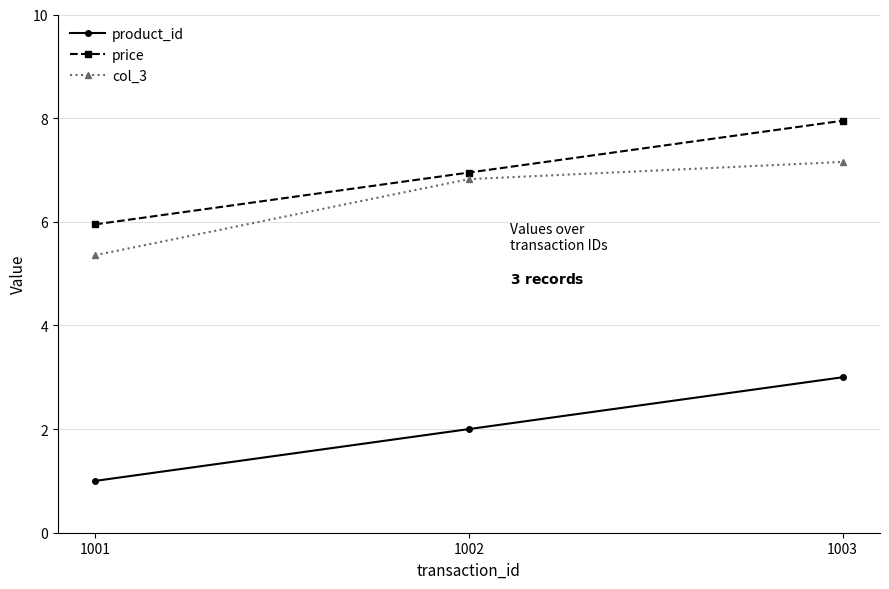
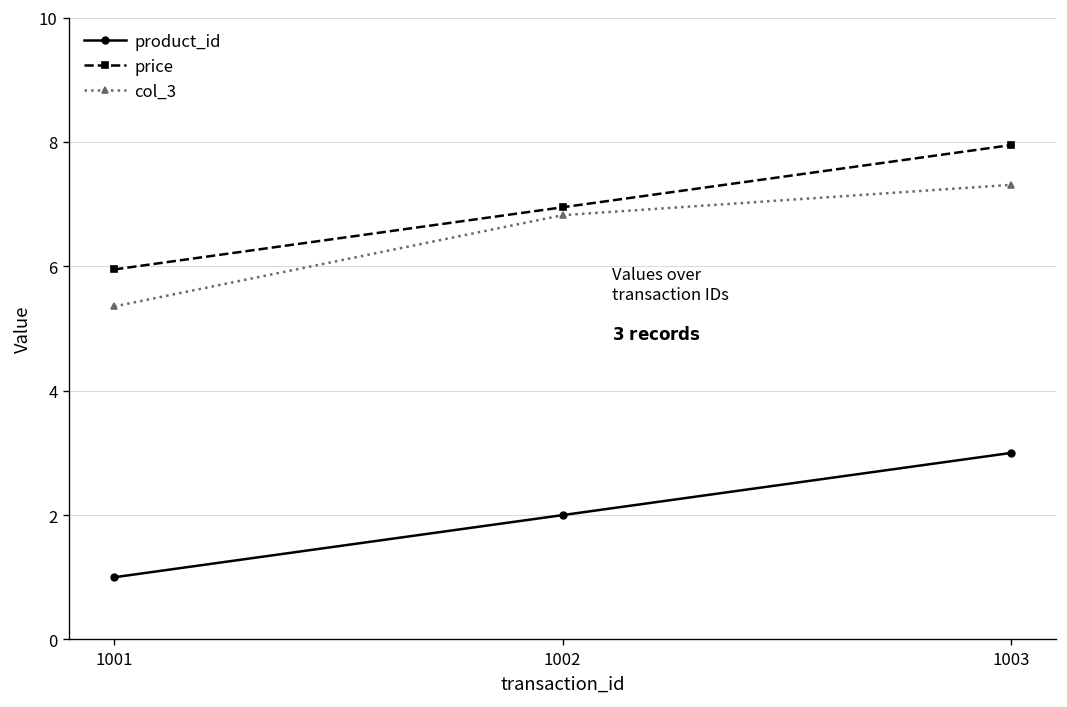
  {
    "col_3": {
      "1001": 5.4,
      "1002": 6.8,
-     "1003": 7.2
+     "1003": 7.3
    }
  }
